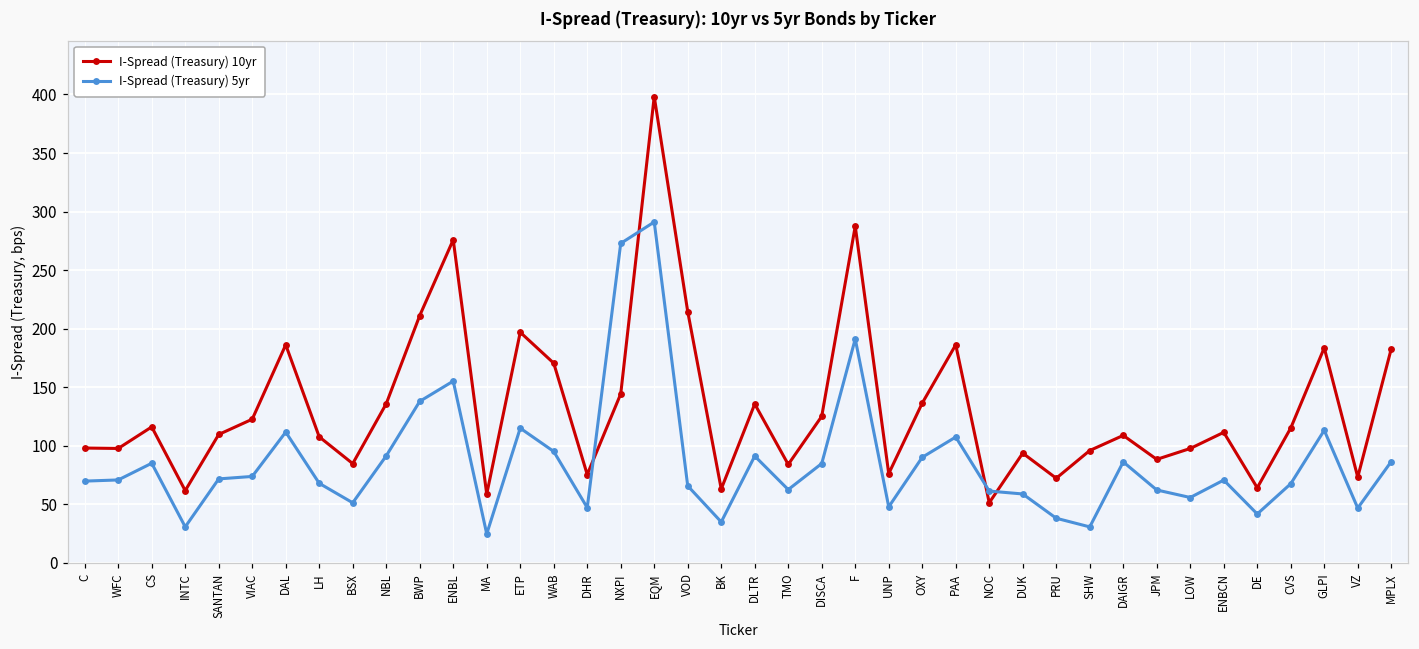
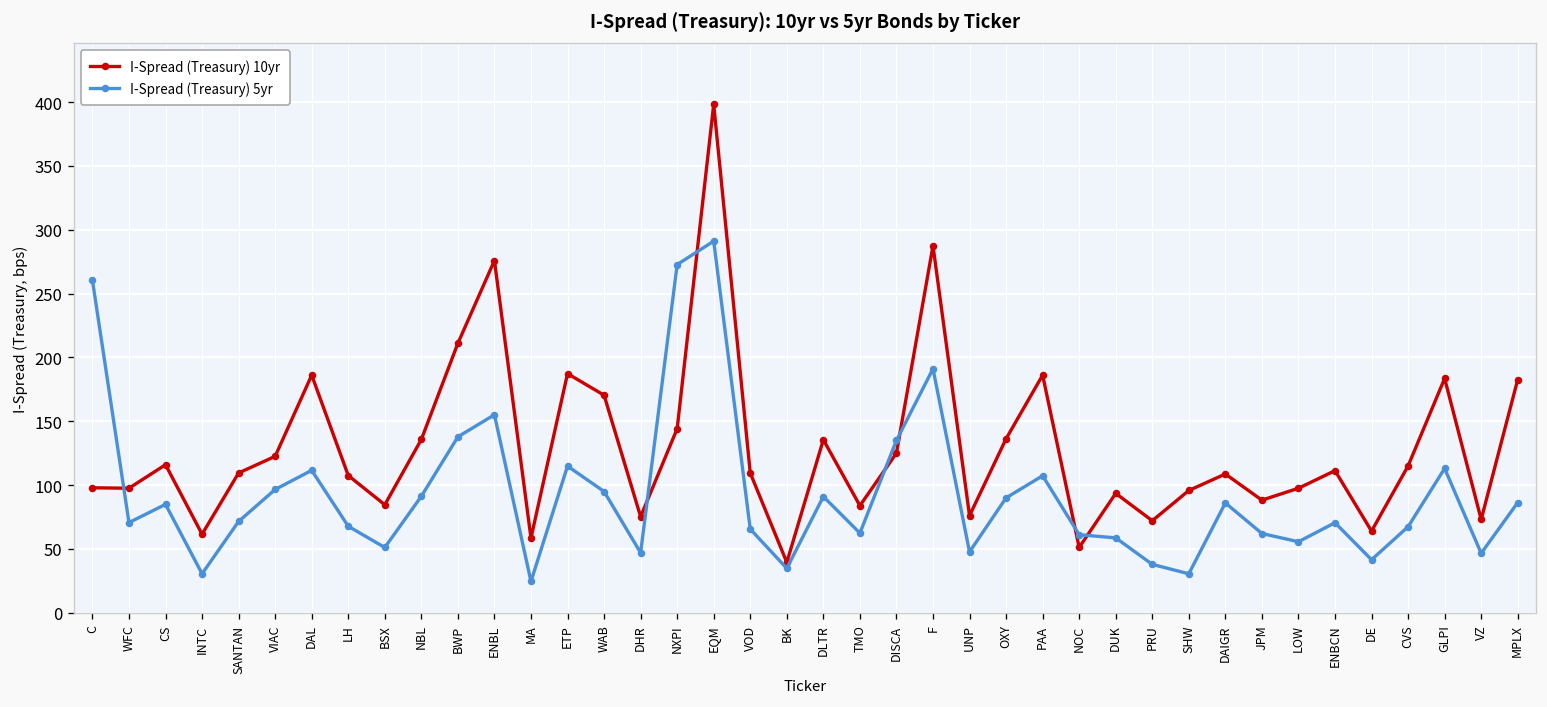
  {
    "I-Spread (Treasury) 10yr": {
      "C": 98,
      "WFC": 98,
      "CS": 116,
      "INTC": 62,
      "SANTAN": 110,
      "VIAC": 123,
      "DAL": 186,
      "LH": 107,
      "BSX": 85,
      "NBL": 136,
      "BWP": 211,
      "ENBL": 276,
      "MA": 59,
-     "ETP": 197,
+     "ETP": 187,
      "WAB": 170,
      "DHR": 75,
      "NXPI": 144,
      "EQM": 398,
-     "VOD": 214,
-     "BK": 63,
+     "VOD": 109,
+     "BK": 39,
      "DLTR": 136,
      "TMO": 84,
      "DISCA": 125,
      "F": 287,
      "UNP": 76,
      "OXY": 136,
      "PAA": 186,
      "NOC": 51,
      "DUK": 94,
      "PRU": 72,
      "SHW": 96,
      "DAIGR": 109,
      "JPM": 88,
      "LOW": 98,
      "ENBCN": 111,
      "DE": 64,
      "CVS": 115,
      "GLPI": 184,
      "VZ": 73,
      "MPLX": 183
    },
    "I-Spread (Treasury) 5yr": {
-     "C": 70,
+     "C": 261,
      "WFC": 71,
      "CS": 85,
      "INTC": 31,
      "SANTAN": 72,
-     "VIAC": 74,
+     "VIAC": 97,
      "DAL": 112,
      "LH": 68,
      "BSX": 51,
      "NBL": 91,
      "BWP": 138,
      "ENBL": 155,
      "MA": 25,
      "ETP": 115,
      "WAB": 95,
      "DHR": 47,
      "NXPI": 273,
      "EQM": 291,
      "VOD": 66,
      "BK": 35,
      "DLTR": 91,
      "TMO": 62,
-     "DISCA": 85,
+     "DISCA": 135,
      "F": 191,
      "UNP": 48,
      "OXY": 90,
      "PAA": 107,
      "NOC": 61,
      "DUK": 59,
      "PRU": 38,
      "SHW": 31,
      "DAIGR": 86,
      "JPM": 62,
      "LOW": 56,
      "ENBCN": 71,
      "DE": 42,
      "CVS": 67,
      "GLPI": 113,
      "VZ": 47,
      "MPLX": 86
    }
  }
